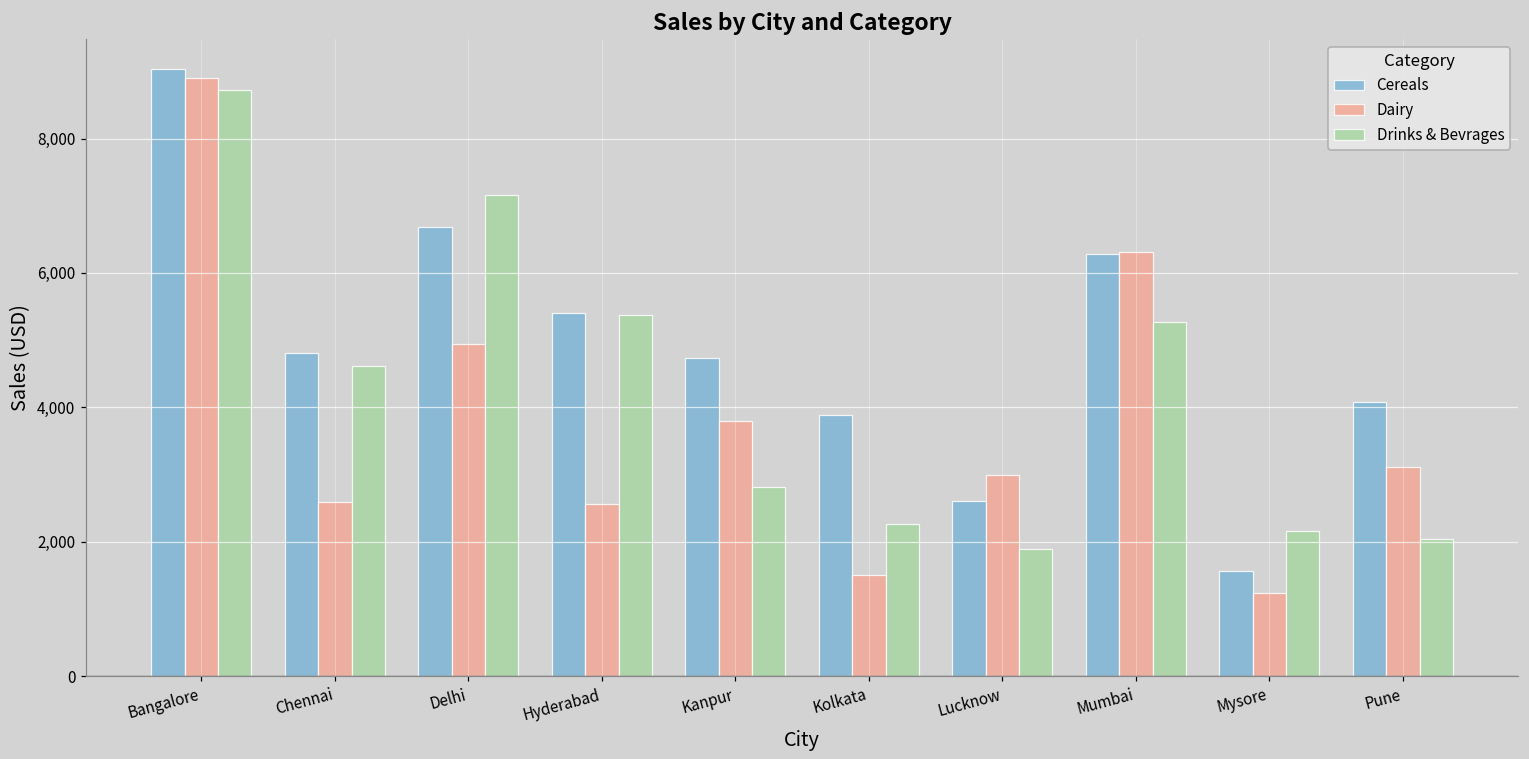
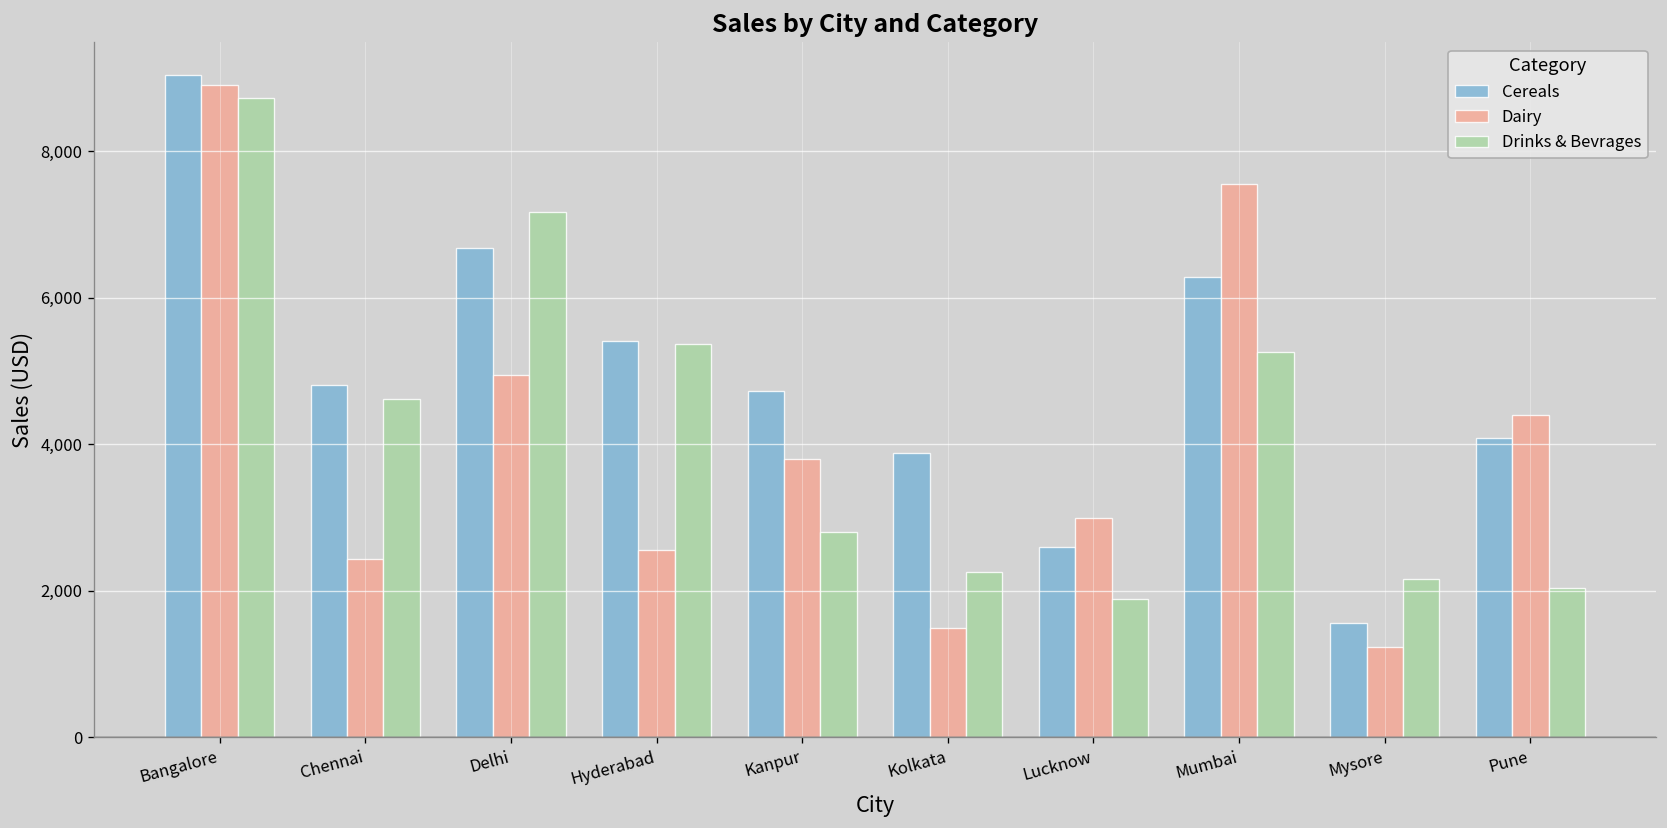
  {
    "Cereals": {
      "Bangalore": "9,000",
      "Chennai": "4,800",
      "Delhi": "6,700",
      "Hyderabad": "5,400",
      "Kanpur": "4,700",
      "Kolkata": "3,900",
      "Lucknow": "2,600",
      "Mumbai": "6,300",
      "Mysore": "1,600",
      "Pune": "4,100"
    },
    "Dairy": {
      "Bangalore": "8,900",
-     "Chennai": "2,600",
+     "Chennai": "2,400",
      "Delhi": "4,900",
      "Hyderabad": "2,600",
      "Kanpur": "3,800",
      "Kolkata": "1,500",
      "Lucknow": "3,000",
-     "Mumbai": "6,300",
+     "Mumbai": "7,600",
      "Mysore": "1,200",
-     "Pune": "3,100"
+     "Pune": "4,400"
    },
    "Drinks & Bevrages": {
      "Bangalore": "8,700",
      "Chennai": "4,600",
      "Delhi": "7,200",
      "Hyderabad": "5,400",
      "Kanpur": "2,800",
      "Kolkata": "2,300",
      "Lucknow": "1,900",
      "Mumbai": "5,300",
      "Mysore": "2,200",
      "Pune": "2,000"
    }
  }
